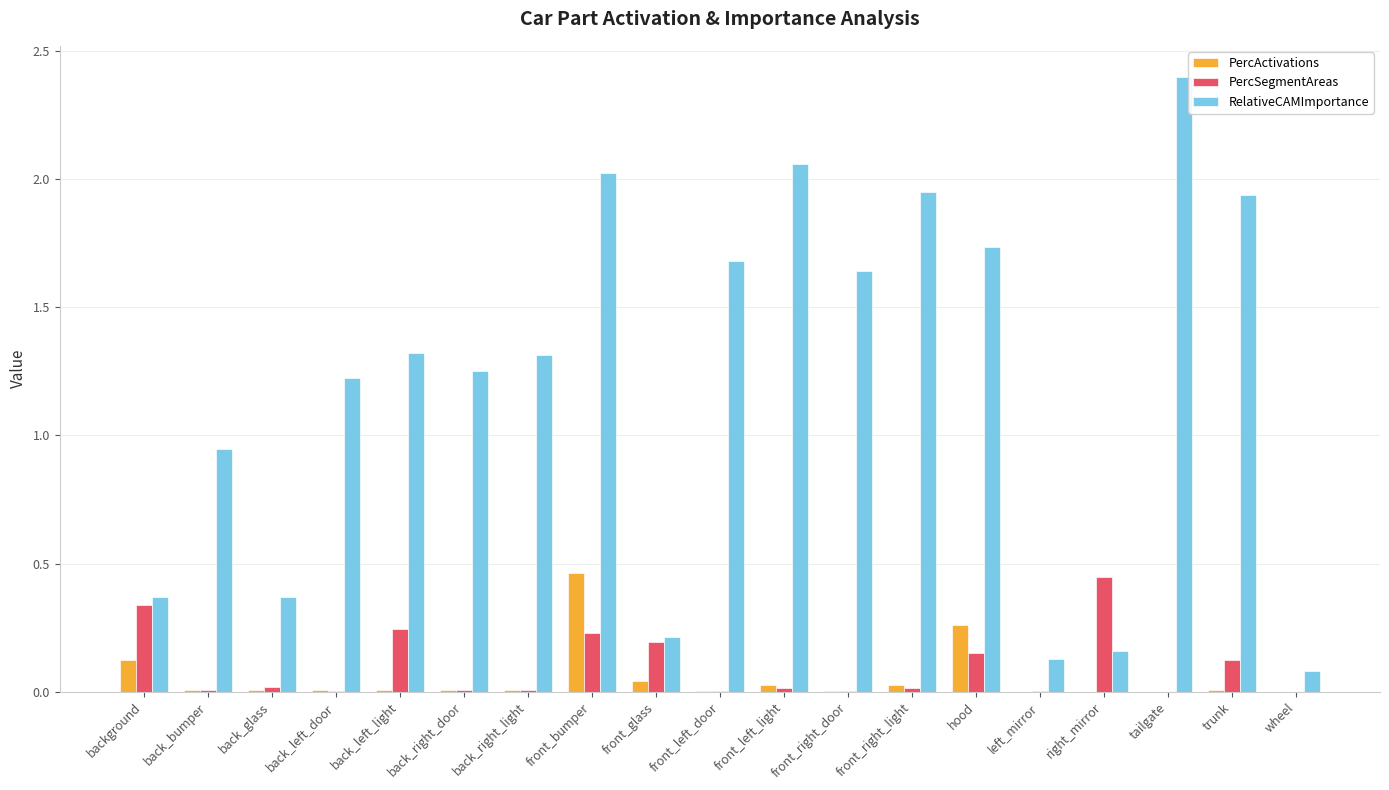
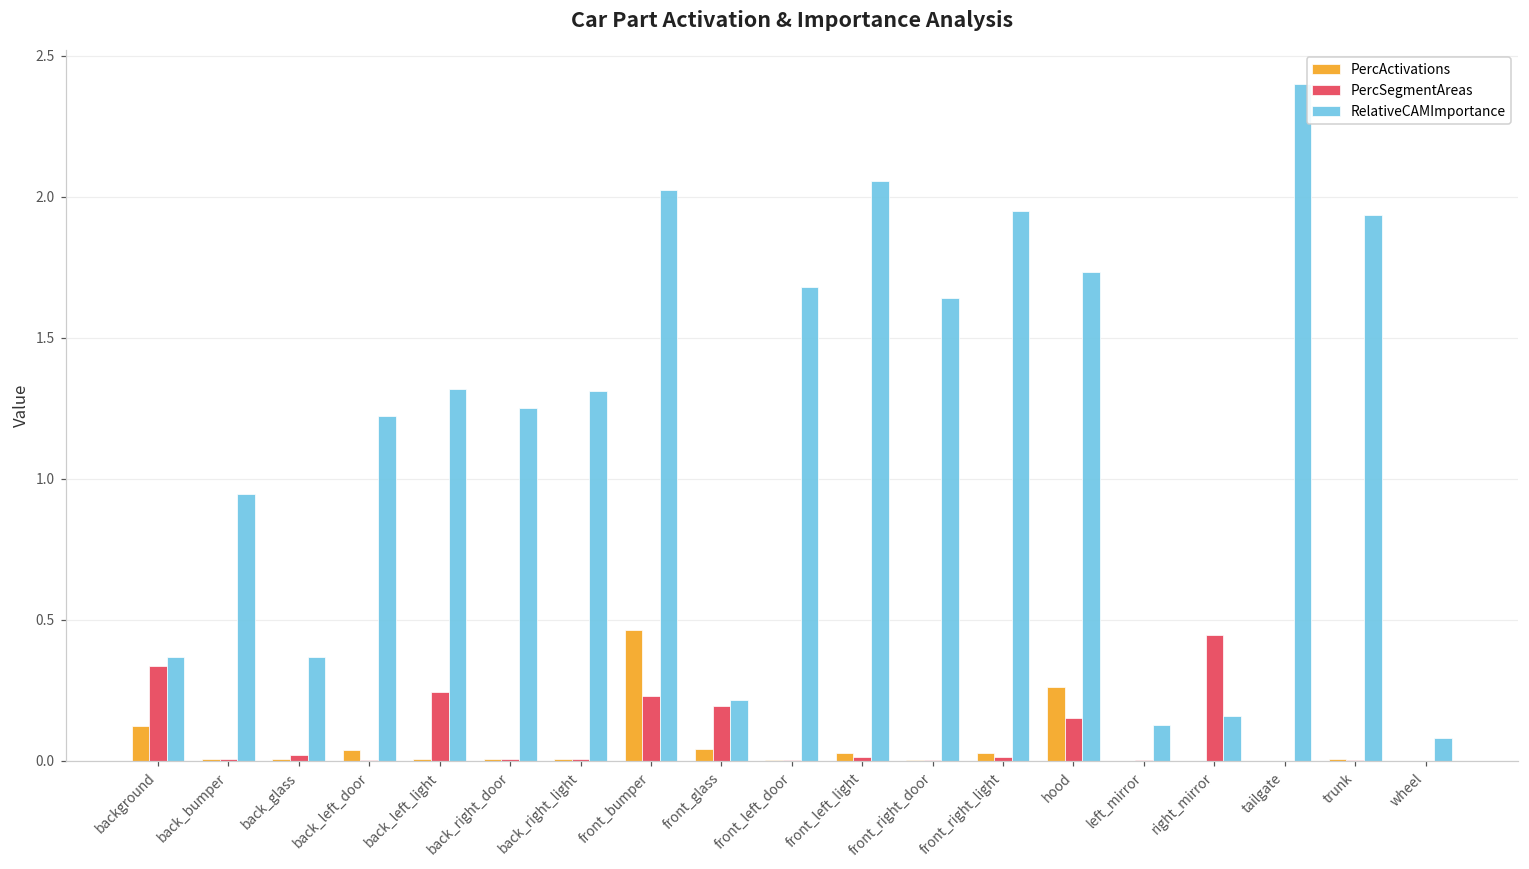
  {
    "PercActivations": {
      "background": 0.12,
-     "back_left_door": 0.01,
+     "back_left_door": 0.04,
      "front_bumper": 0.46,
      "front_glass": 0.04,
      "front_left_light": 0.03,
      "front_right_light": 0.03,
      "hood": 0.26
    },
    "PercSegmentAreas": {
      "background": 0.34,
      "back_glass": 0.02,
      "back_left_light": 0.24,
      "front_bumper": 0.23,
      "front_glass": 0.19,
      "front_left_light": 0.01,
      "front_right_light": 0.01,
      "hood": 0.15,
      "right_mirror": 0.45,
-     "trunk": 0.12
+     "trunk": 0.00
    },
    "RelativeCAMImportance": {
      "background": 0.37,
      "back_bumper": 0.95,
      "back_glass": 0.37,
      "back_left_door": 1.22,
      "back_left_light": 1.32,
      "back_right_door": 1.25,
      "back_right_light": 1.31,
      "front_bumper": 2.02,
      "front_glass": 0.21,
      "front_left_door": 1.68,
      "front_left_light": 2.06,
      "front_right_door": 1.64,
      "front_right_light": 1.95,
      "hood": 1.73,
      "left_mirror": 0.13,
      "right_mirror": 0.16,
      "tailgate": 2.40,
      "trunk": 1.94,
      "wheel": 0.08
    }
  }
